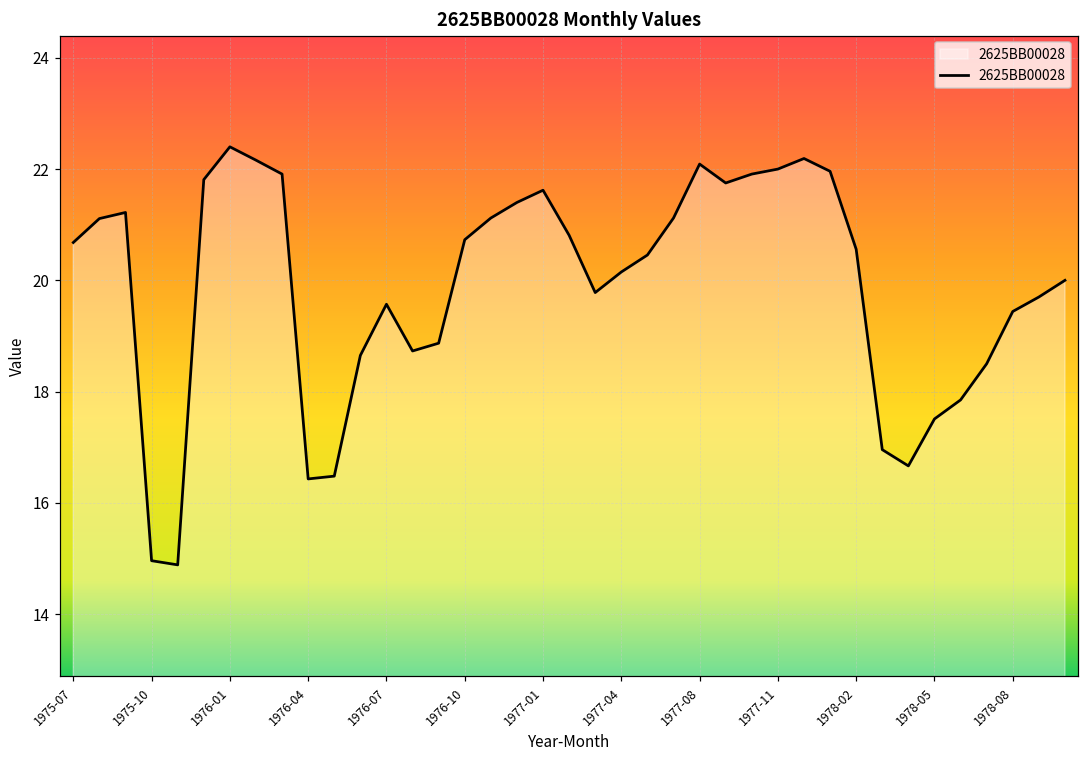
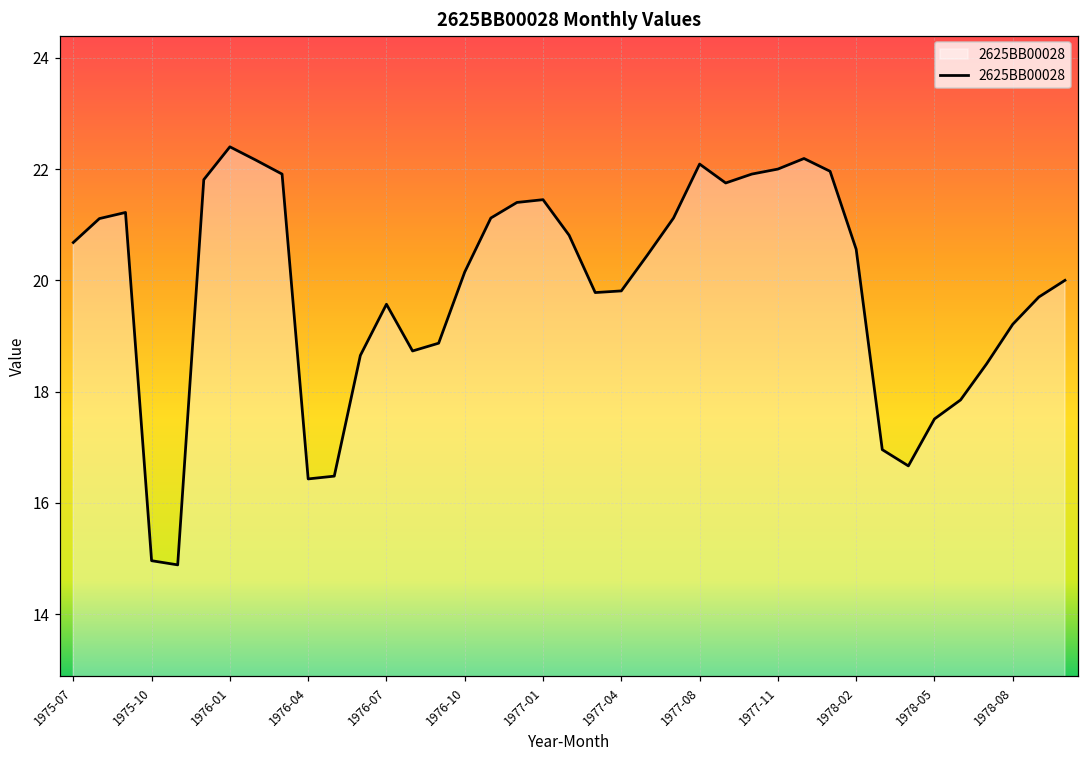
  {
    "1975-07": 20.7,
    "1975-10": 15.0,
    "1976-01": 22.4,
    "1976-04": 16.4,
    "1976-07": 19.6,
-   "1976-10": 20.7,
-   "1977-01": 21.6,
-   "1977-04": 20.2,
+   "1976-10": 20.2,
+   "1977-01": 21.5,
+   "1977-04": 19.8,
    "1977-08": 22.1,
    "1977-11": 22.0,
    "1978-02": 20.6,
    "1978-05": 17.5,
-   "1978-08": 19.4
+   "1978-08": 19.2
  }
